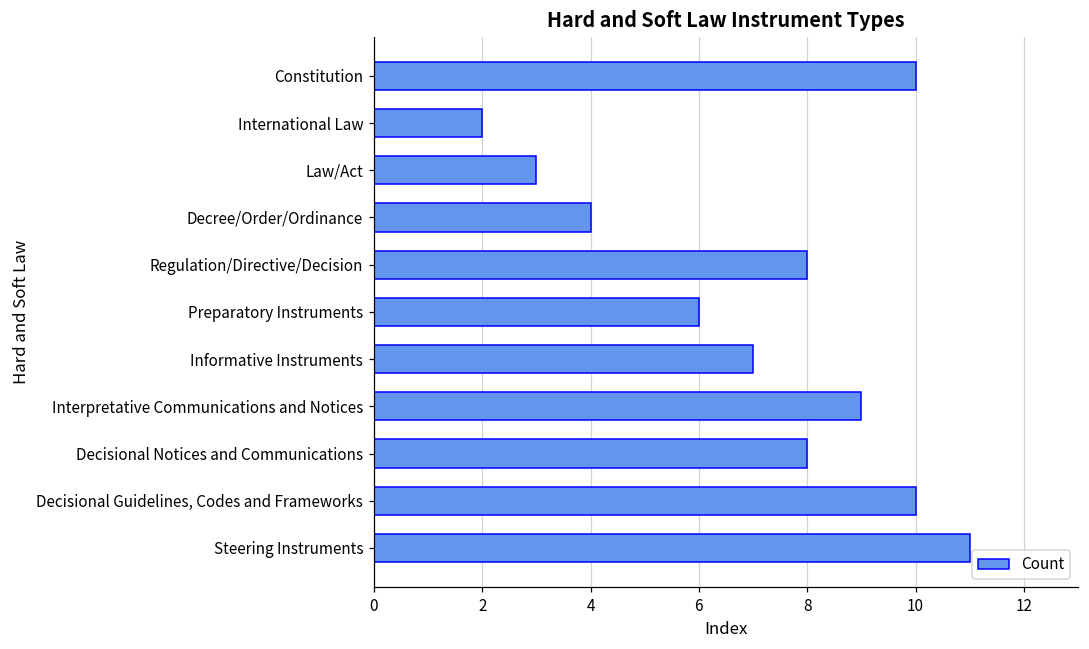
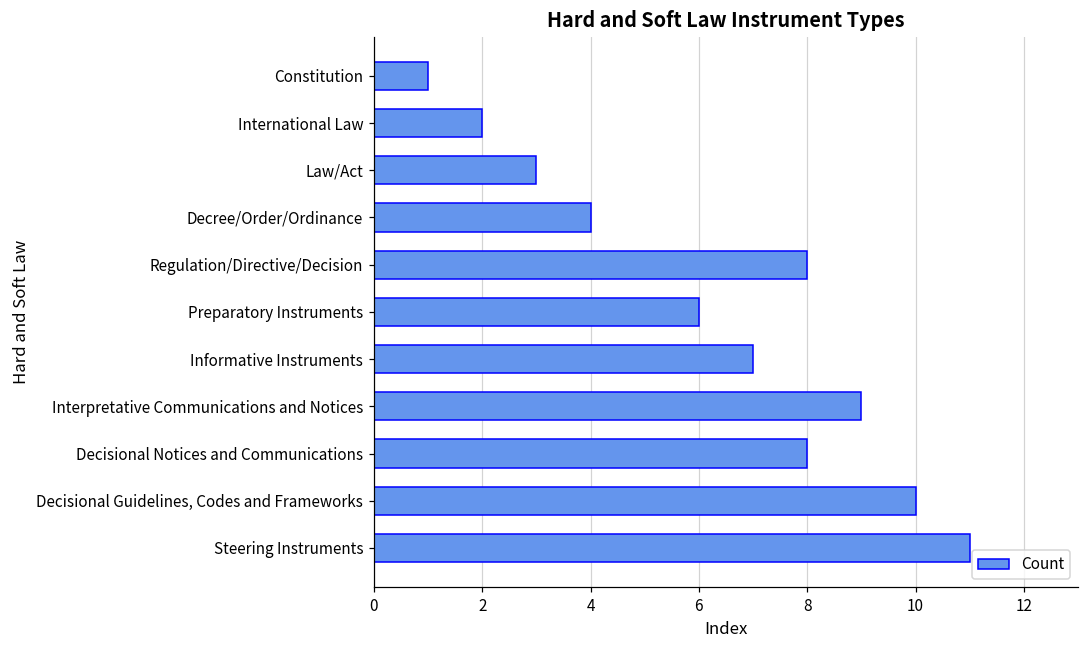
  {
-   "Constitution": 10,
+   "Constitution": 1,
    "International Law": 2,
    "Law/Act": 3,
    "Decree/Order/Ordinance": 4,
    "Regulation/Directive/Decision": 8,
    "Preparatory Instruments": 6,
    "Informative Instruments": 7,
    "Interpretative Communications and Notices": 9,
    "Decisional Notices and Communications": 8,
    "Decisional Guidelines, Codes and Frameworks": 10,
    "Steering Instruments": 11
  }
